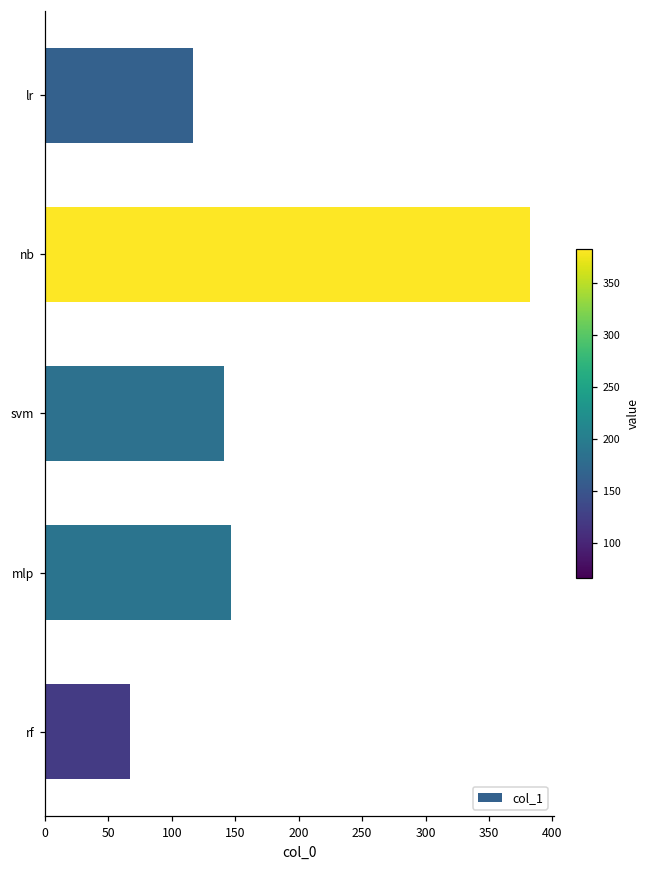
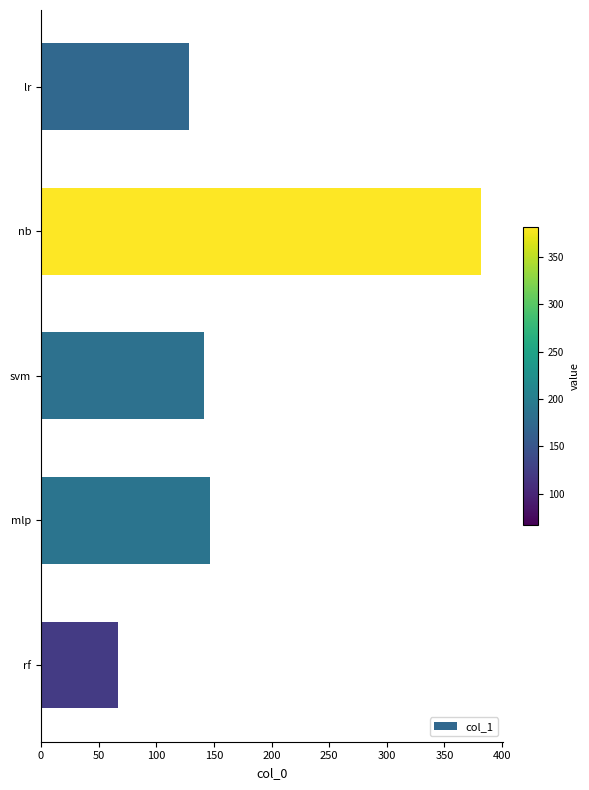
  {
-   "lr": 117,
+   "lr": 128,
    "nb": 382,
    "svm": 141,
    "mlp": 147,
    "rf": 67
  }
